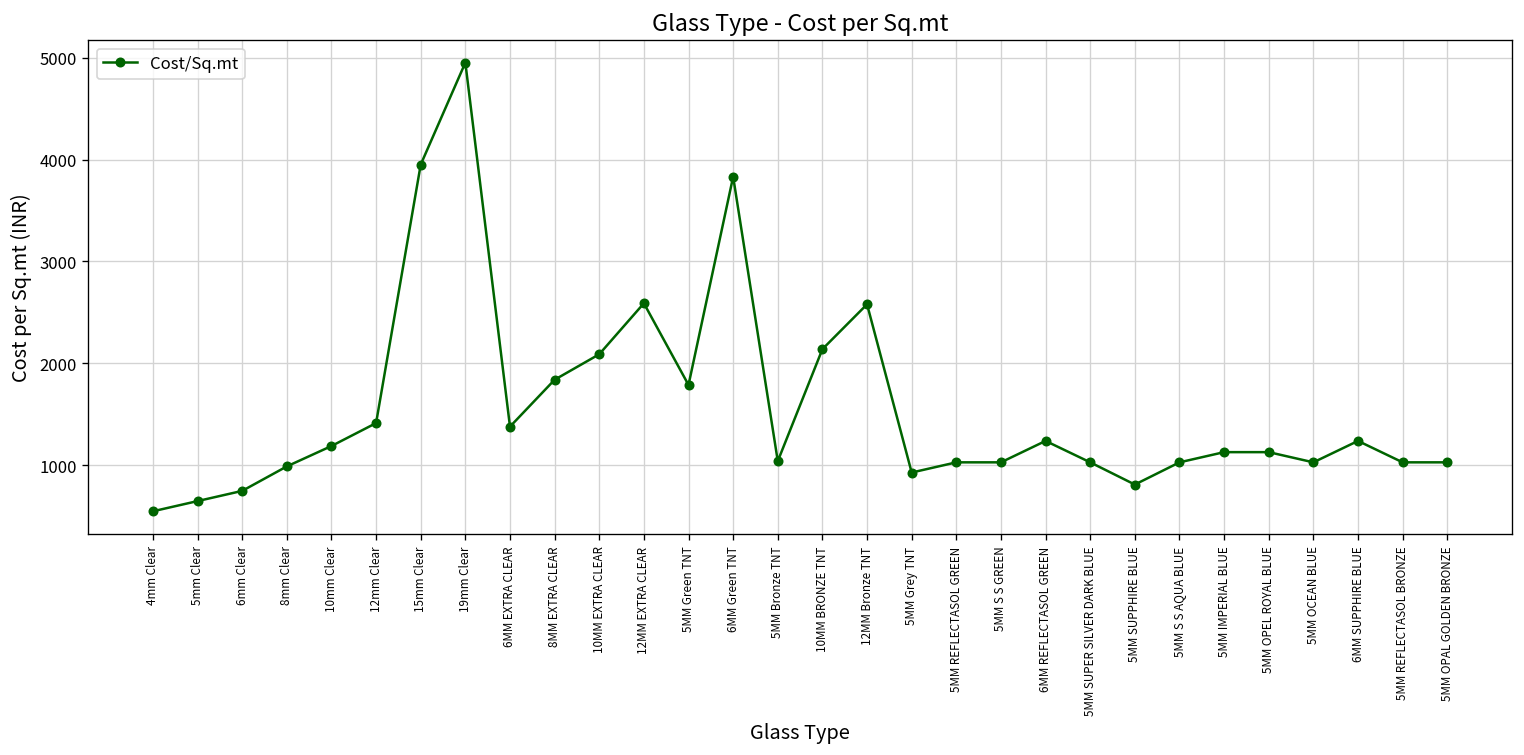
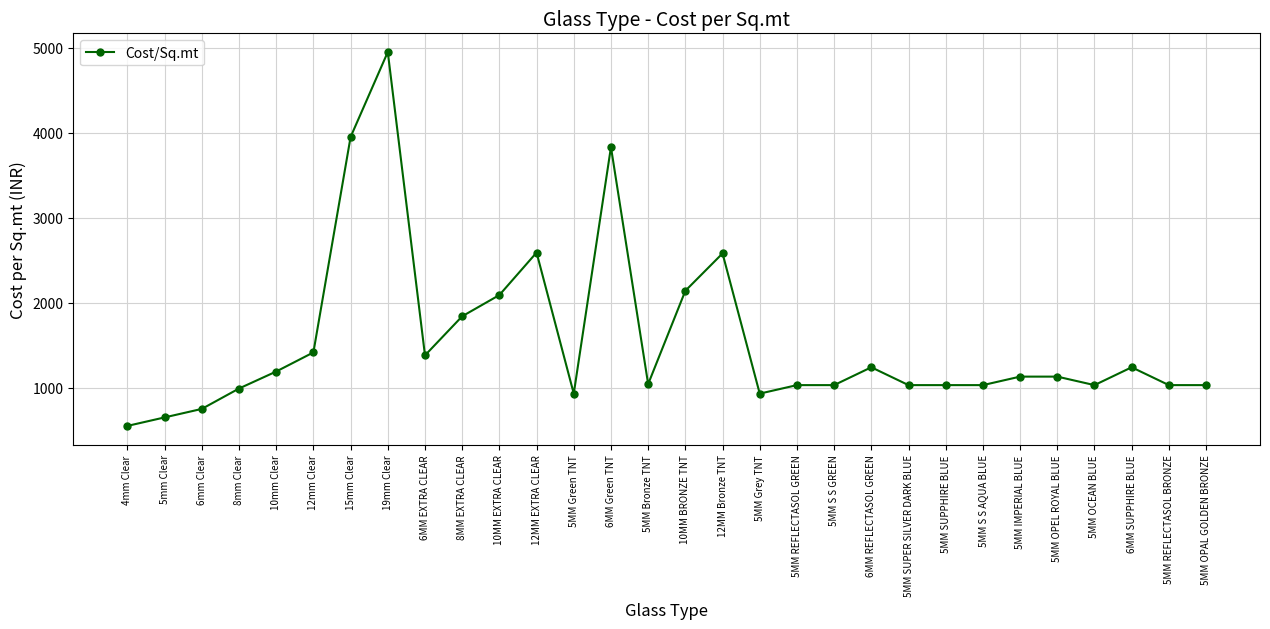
  {
    "4mm Clear": 600,
    "5mm Clear": 700,
    "6mm Clear": 800,
    "8mm Clear": 1000,
    "10mm Clear": 1200,
    "12mm Clear": 1400,
    "15mm Clear": 4000,
    "19mm Clear": 5000,
    "6MM EXTRA CLEAR": 1400,
    "8MM EXTRA CLEAR": 1800,
    "10MM EXTRA CLEAR": 2100,
    "12MM EXTRA CLEAR": 2600,
-   "5MM Green TNT": 1800,
+   "5MM Green TNT": 900,
    "6MM Green TNT": 3800,
    "5MM Bronze TNT": 1000,
    "10MM BRONZE TNT": 2100,
    "12MM Bronze TNT": 2600,
    "5MM Grey TNT": 900,
    "5MM REFLECTASOL GREEN": 1000,
    "5MM S S GREEN": 1000,
    "6MM REFLECTASOL GREEN": 1200,
    "5MM SUPER SILVER DARK BLUE": 1000,
-   "5MM SUPPHIRE BLUE": 800,
+   "5MM SUPPHIRE BLUE": 1000,
    "5MM S S AQUA BLUE": 1000,
    "5MM IMPERIAL BLUE": 1100,
    "5MM OPEL ROYAL BLUE": 1100,
    "5MM OCEAN BLUE": 1000,
    "6MM SUPPHIRE BLUE": 1200,
    "5MM REFLECTASOL BRONZE": 1000,
    "5MM OPAL GOLDEN BRONZE": 1000
  }
